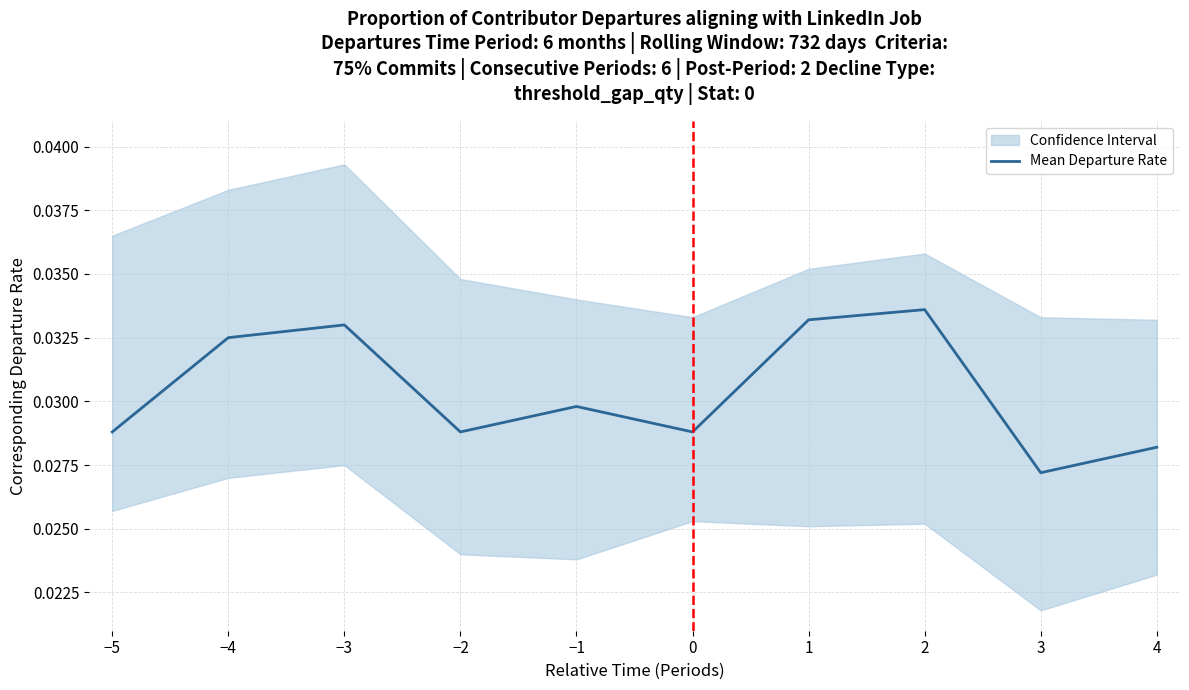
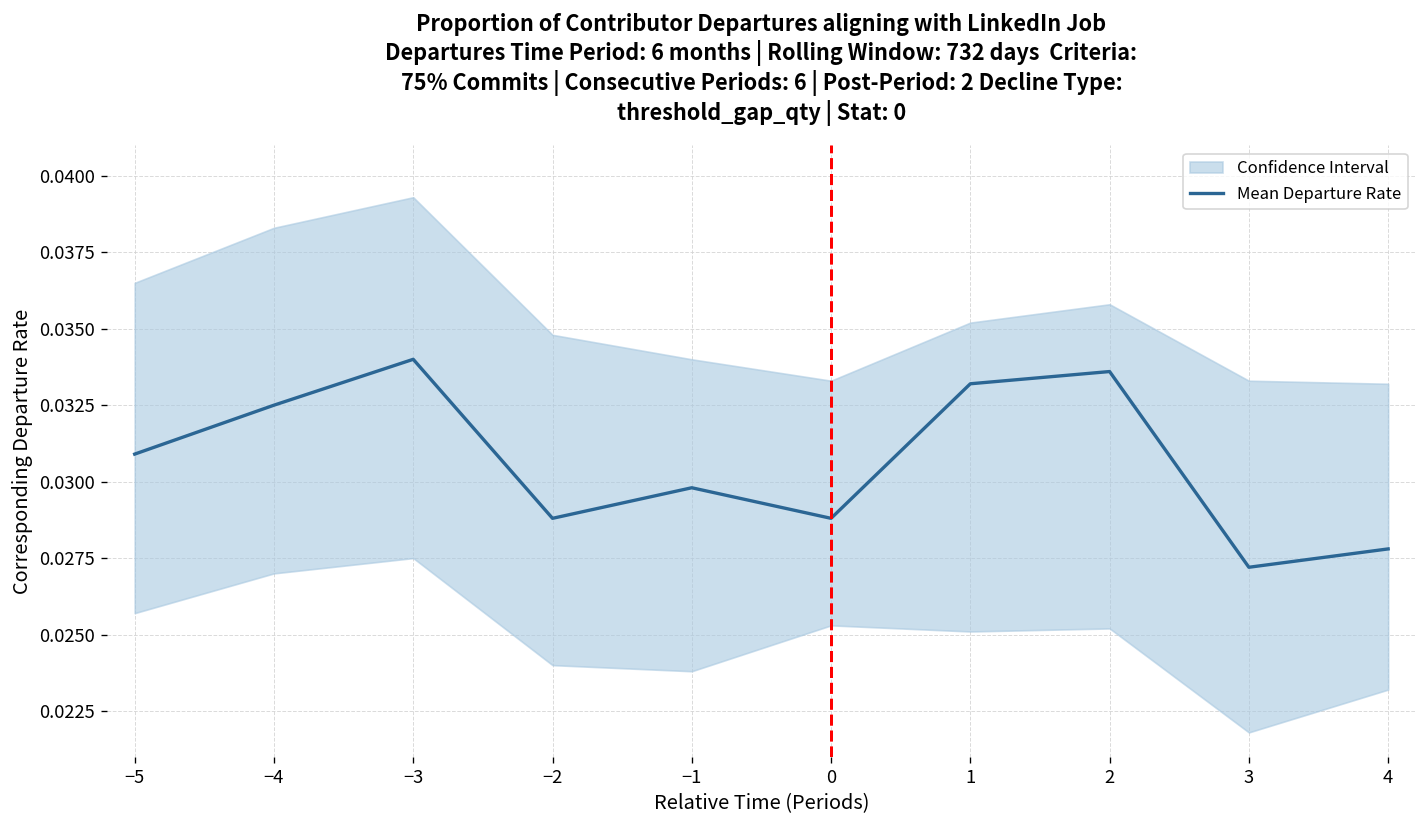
  {
    "Mean Departure Rate": {
-     "−5": 0.0288,
+     "−5": 0.0309,
      "−4": 0.0325,
-     "−3": 0.033,
+     "−3": 0.034,
      "−2": 0.0288,
      "−1": 0.0298,
      "0": 0.0288,
      "1": 0.0332,
      "2": 0.0336,
      "3": 0.0272,
-     "4": 0.0282
+     "4": 0.0278
    }
  }
